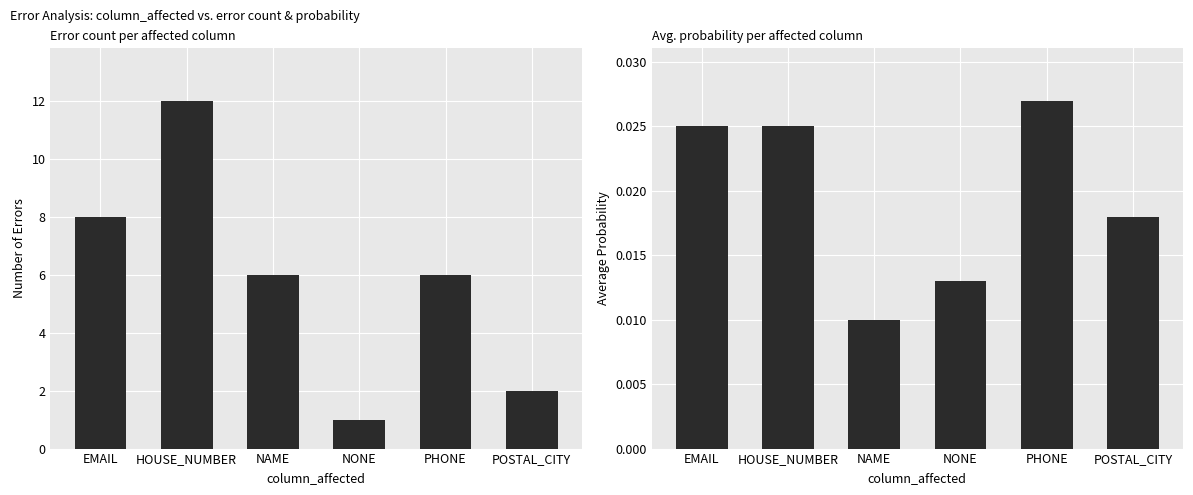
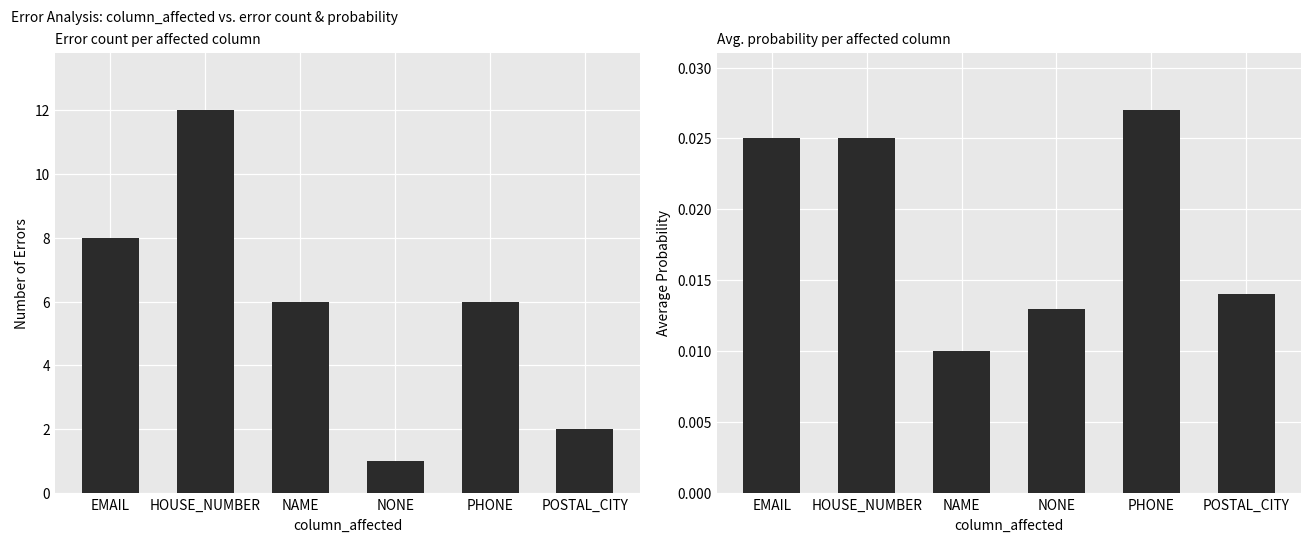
  {
    "Error count per affected column": {
      "EMAIL": 8.0,
      "HOUSE_NUMBER": 12.0,
      "NAME": 6.0,
      "NONE": 1.0,
      "PHONE": 6.0,
      "POSTAL_CITY": 2.0
    },
    "Avg. probability per affected column": {
      "EMAIL": 0.025,
      "HOUSE_NUMBER": 0.025,
      "NAME": 0.010,
      "NONE": 0.013,
      "PHONE": 0.027,
-     "POSTAL_CITY": 0.018
+     "POSTAL_CITY": 0.014
    }
  }
